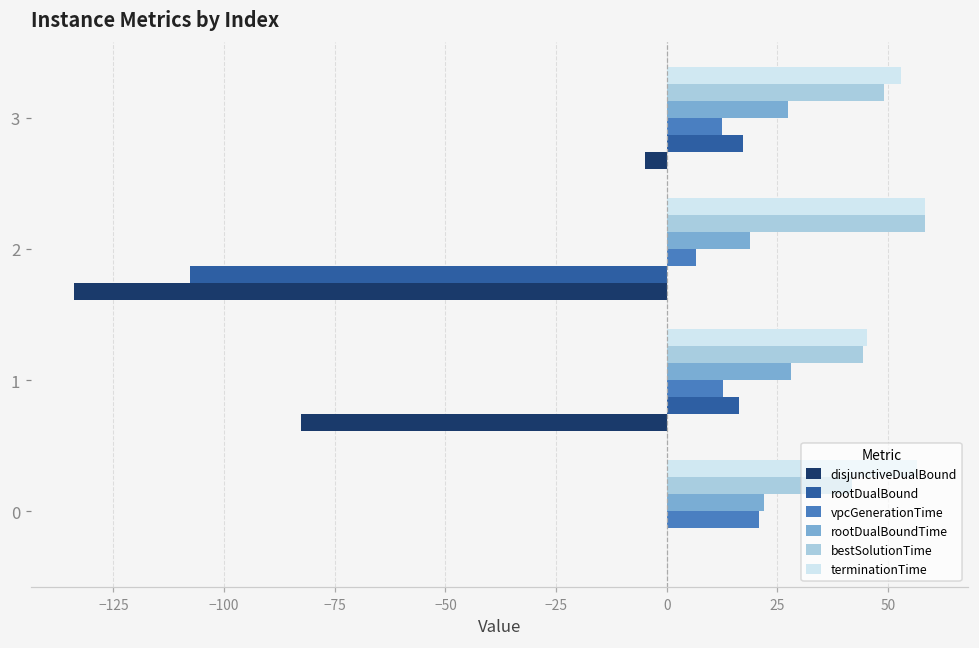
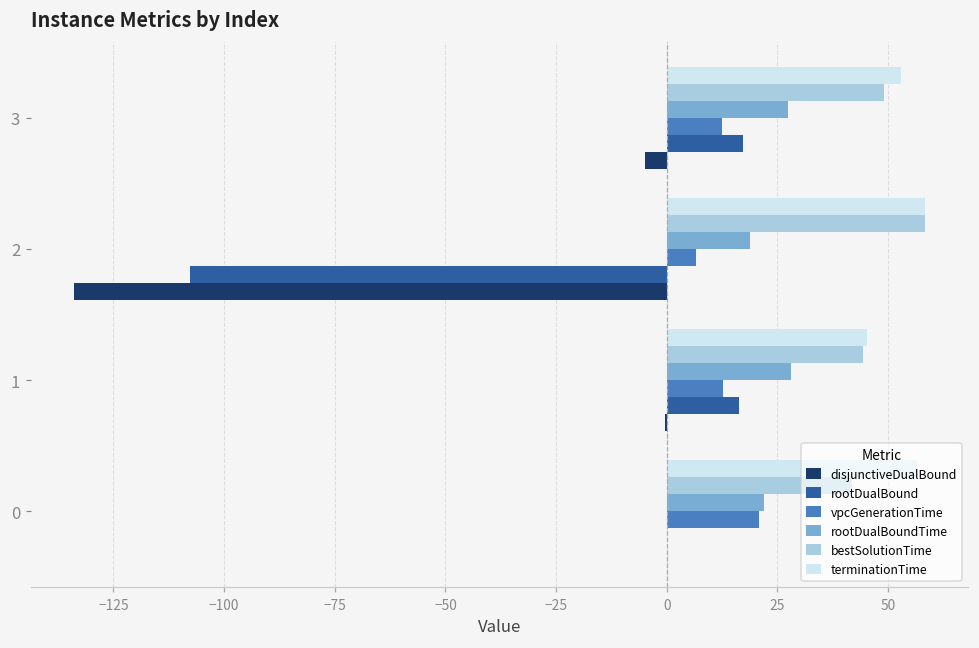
  {
    "disjunctiveDualBound": {
      "3": -5,
      "2": -134,
-     "1": -83,
+     "1": 0,
      "0": 0
    }
  }
